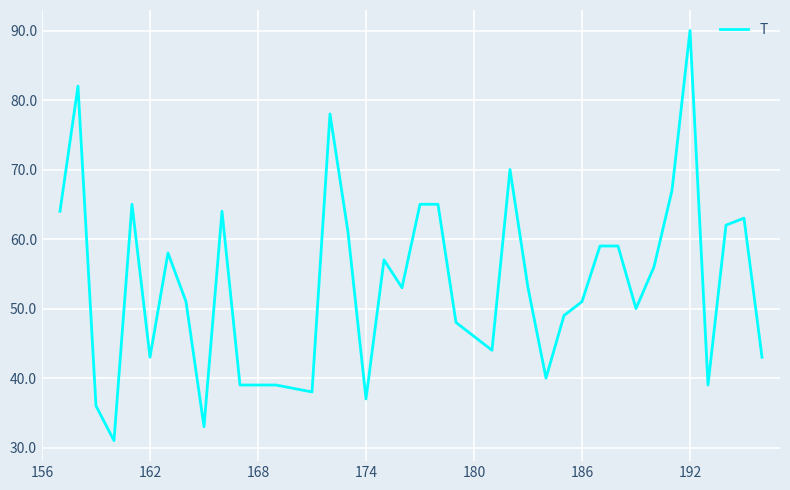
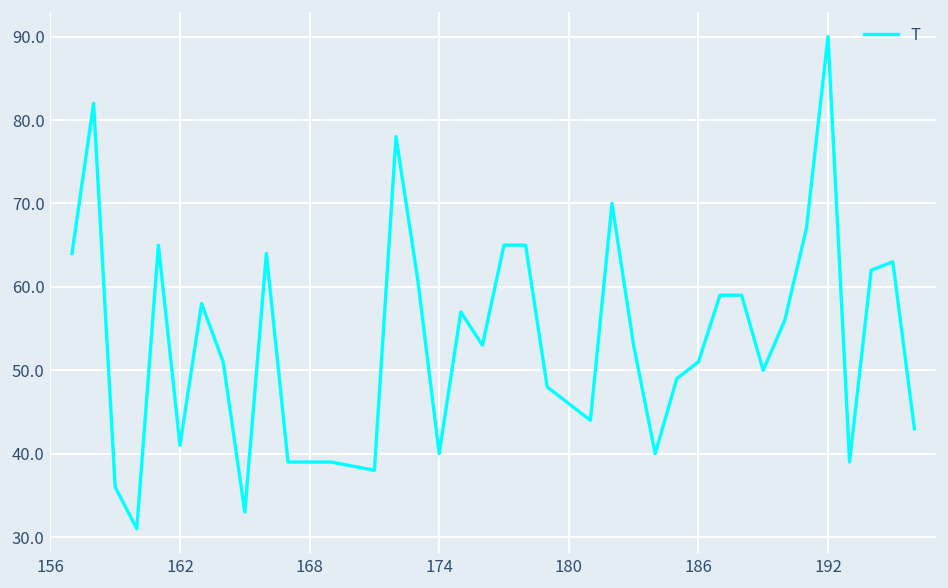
  {
-   "162": 43,
-   "174": 37,
+   "162": 41,
+   "174": 40,
    "180": 46,
    "186": 51,
    "192": 90
  }
